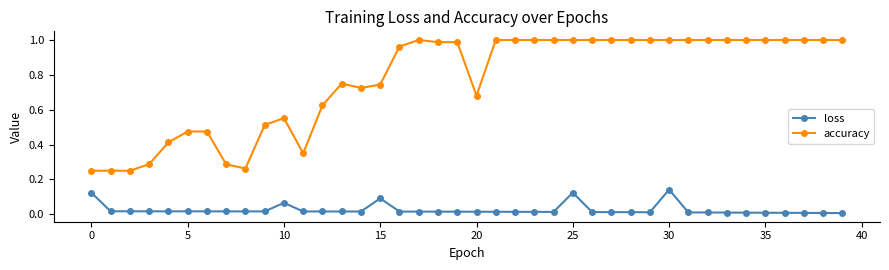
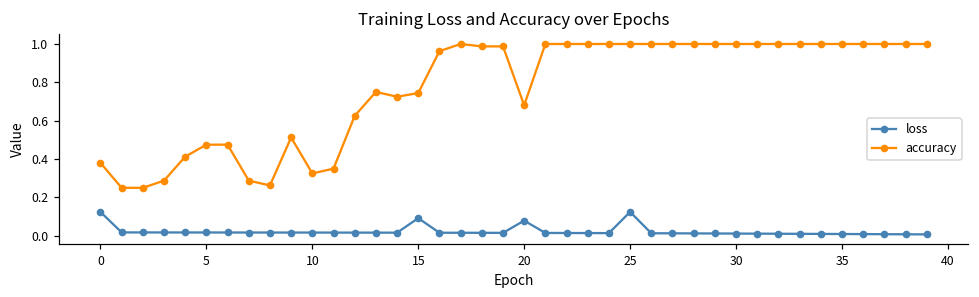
  {
    "loss": {
      "0": 0.12,
      "5": 0.02,
-     "10": 0.07,
+     "10": 0.02,
      "15": 0.09,
-     "20": 0.01,
+     "20": 0.08,
      "25": 0.12,
-     "30": 0.14,
+     "30": 0.01,
      "35": 0.01
    },
    "accuracy": {
-     "0": 0.25,
+     "0": 0.38,
      "5": 0.48,
-     "10": 0.55,
+     "10": 0.33,
      "15": 0.74,
      "20": 0.68,
      "25": 1.00,
      "30": 1.00,
      "35": 1.00
    }
  }
